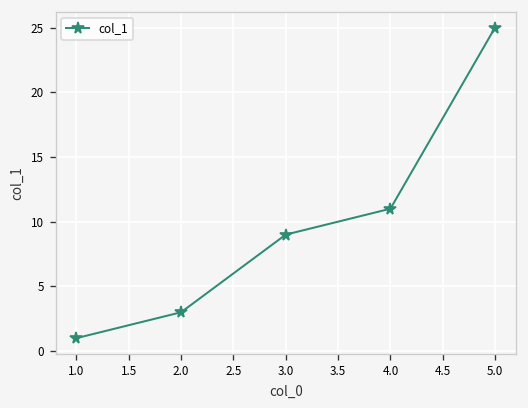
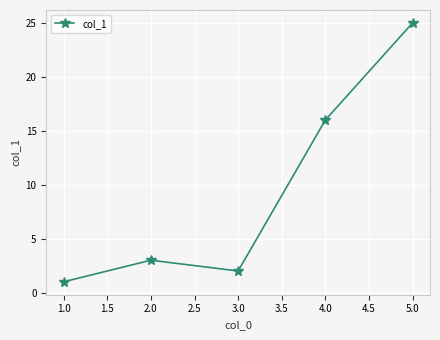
  {
    "1.0": 1,
    "2.0": 3,
-   "3.0": 9,
-   "4.0": 11,
+   "3.0": 2,
+   "4.0": 16,
    "5.0": 25
  }
